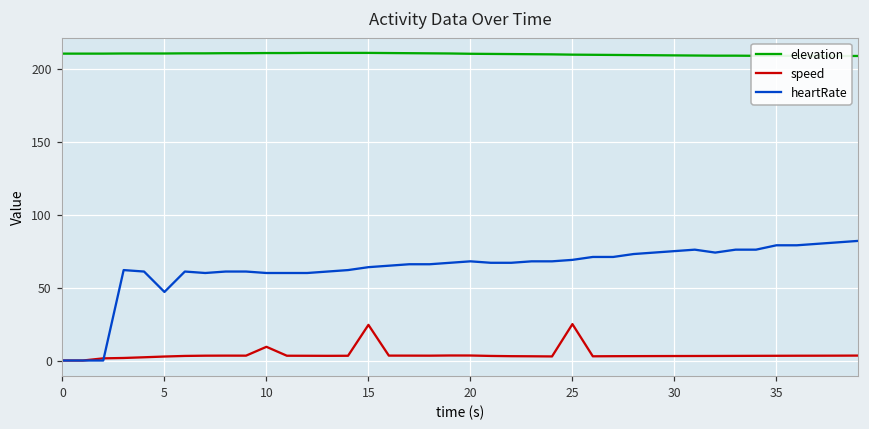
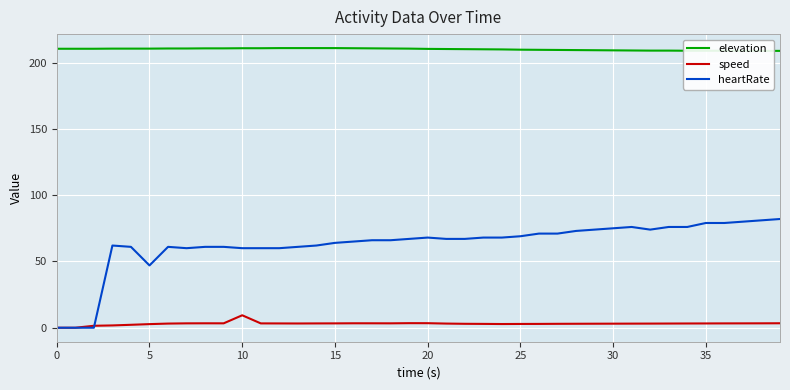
  {
    "elevation": {
      "0": 210,
      "5": 211,
      "10": 211,
      "15": 211,
      "20": 210,
      "25": 210,
      "30": 209
    },
    "speed": {
      "5": 3,
      "10": 9,
-     "15": 24,
+     "15": 3,
      "20": 3,
-     "25": 25,
+     "25": 3,
      "30": 3,
      "35": 3
    },
    "heartRate": {
      "5": 47,
      "10": 60,
      "15": 64,
      "20": 68,
      "25": 69,
      "30": 75,
      "35": 79
    }
  }
